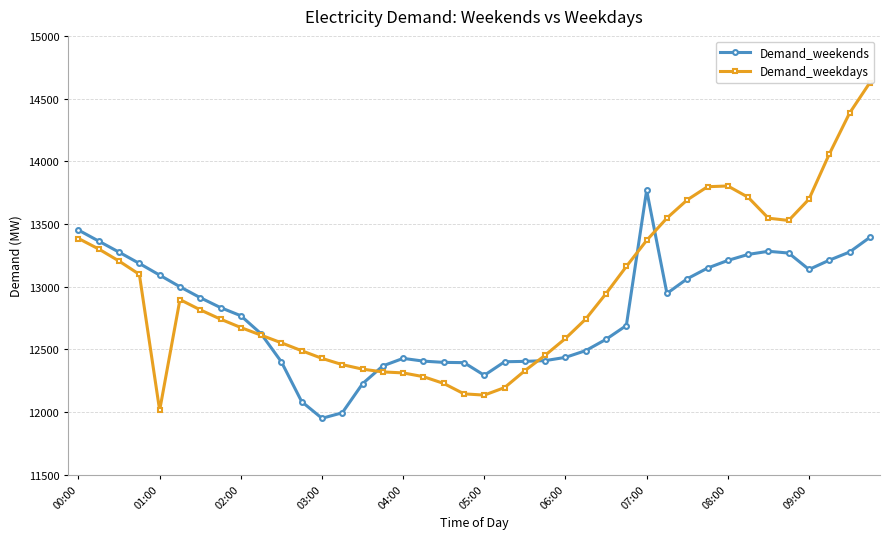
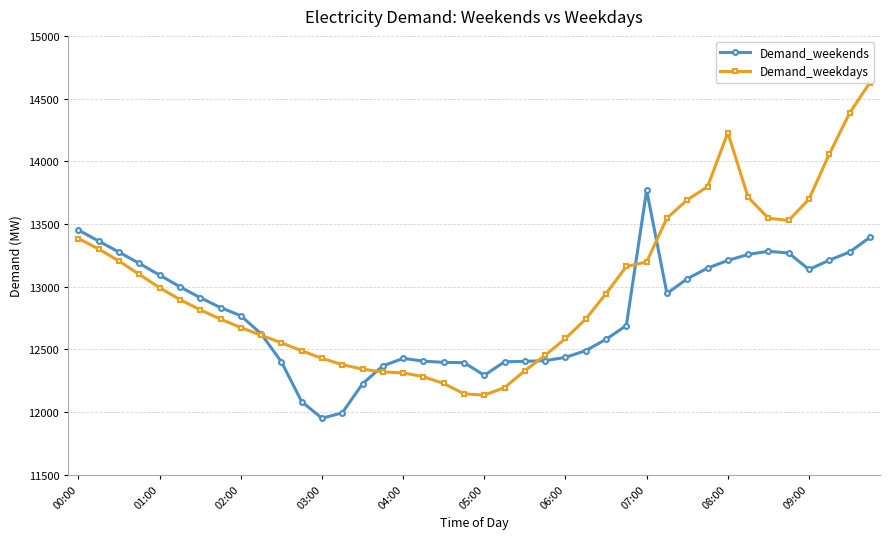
  {
    "Demand_weekends": {
      "00:00": 13450,
      "01:00": 13090,
      "02:00": 12770,
      "03:00": 11950,
      "04:00": 12430,
      "05:00": 12290,
      "06:00": 12440,
      "07:00": 13770,
      "08:00": 13210,
      "09:00": 13140
    },
    "Demand_weekdays": {
      "00:00": 13380,
-     "01:00": 12010,
+     "01:00": 12990,
      "02:00": 12670,
      "03:00": 12430,
      "04:00": 12310,
      "05:00": 12140,
      "06:00": 12590,
-     "07:00": 13370,
-     "08:00": 13800,
+     "07:00": 13200,
+     "08:00": 14230,
      "09:00": 13700
    }
  }
